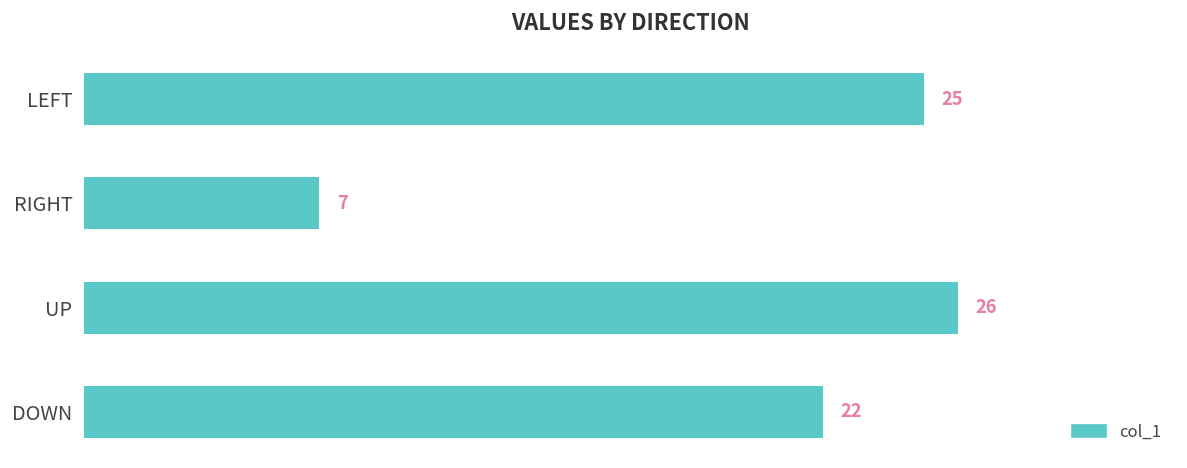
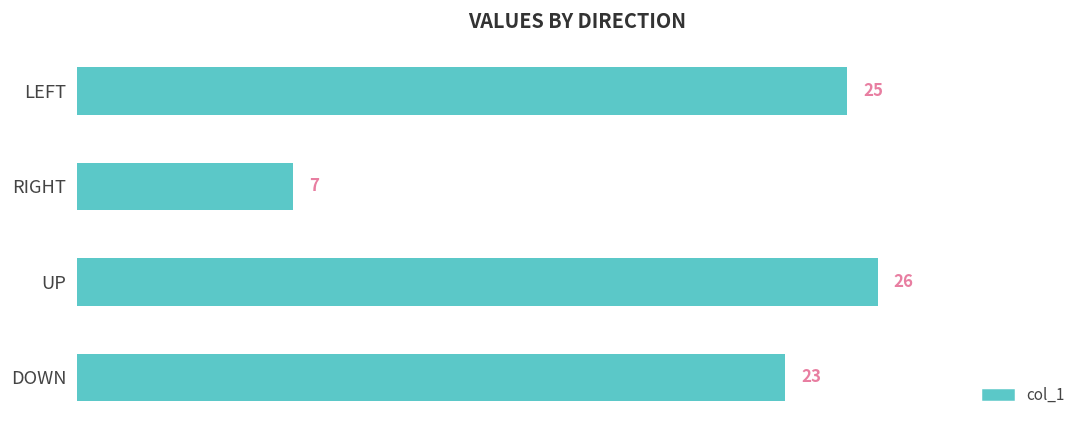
  {
    "LEFT": 25,
    "RIGHT": 7,
    "UP": 26,
-   "DOWN": 22
+   "DOWN": 23
  }
